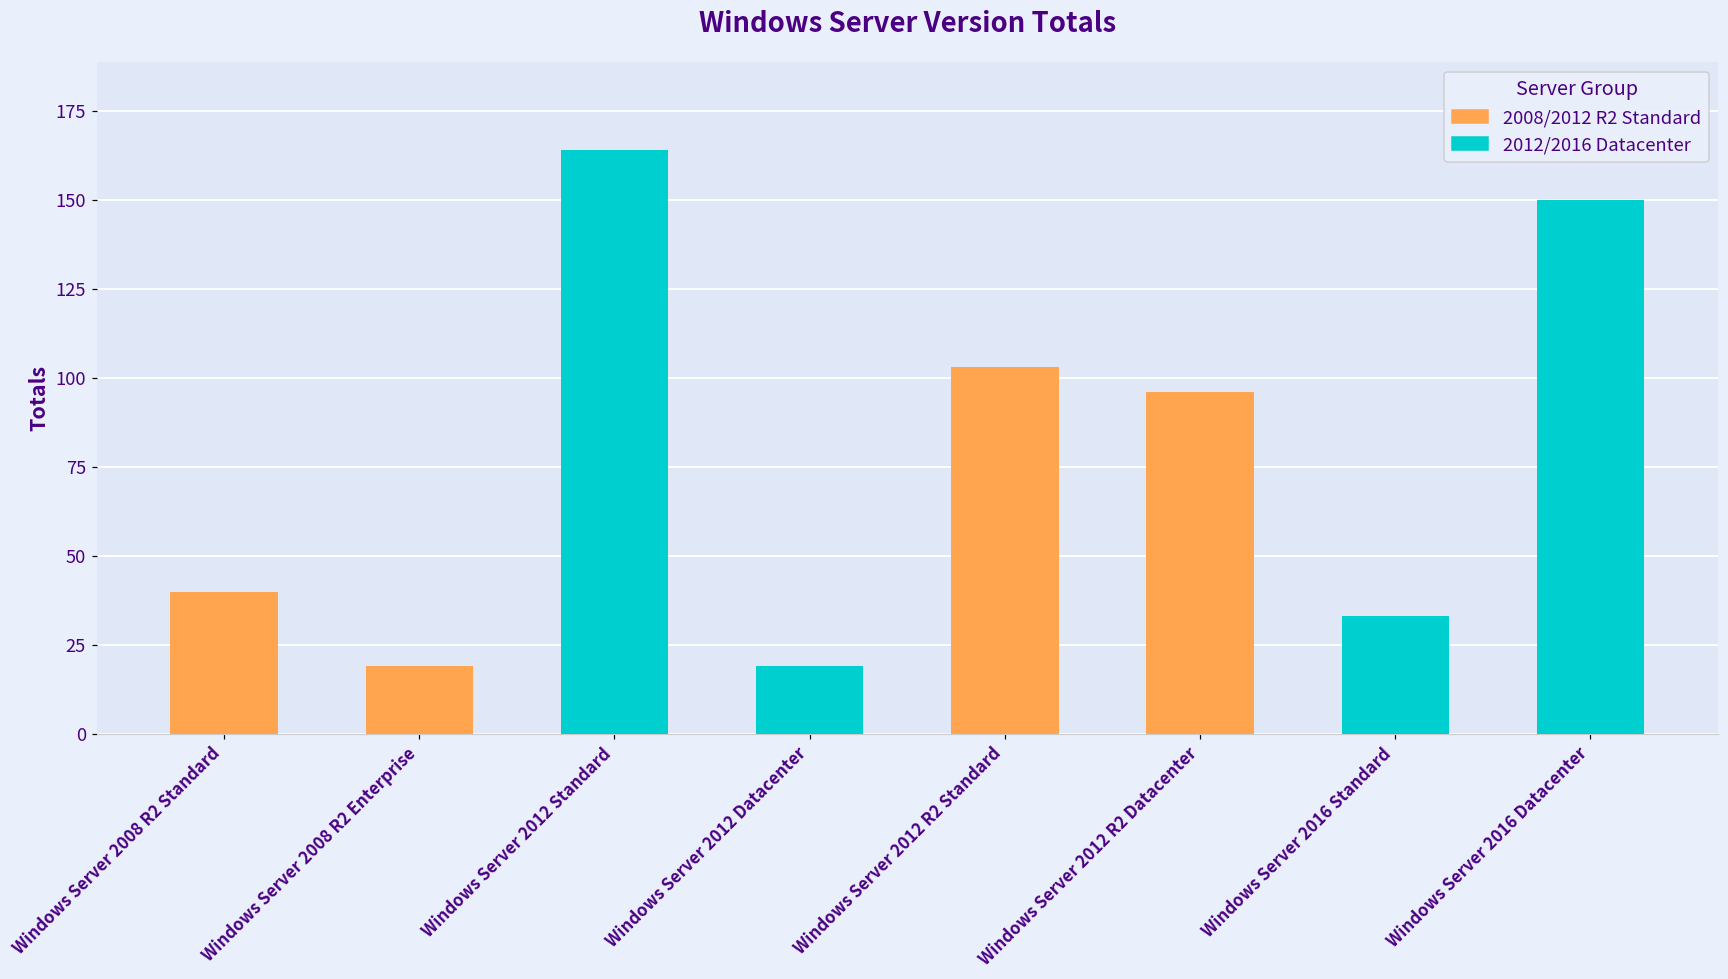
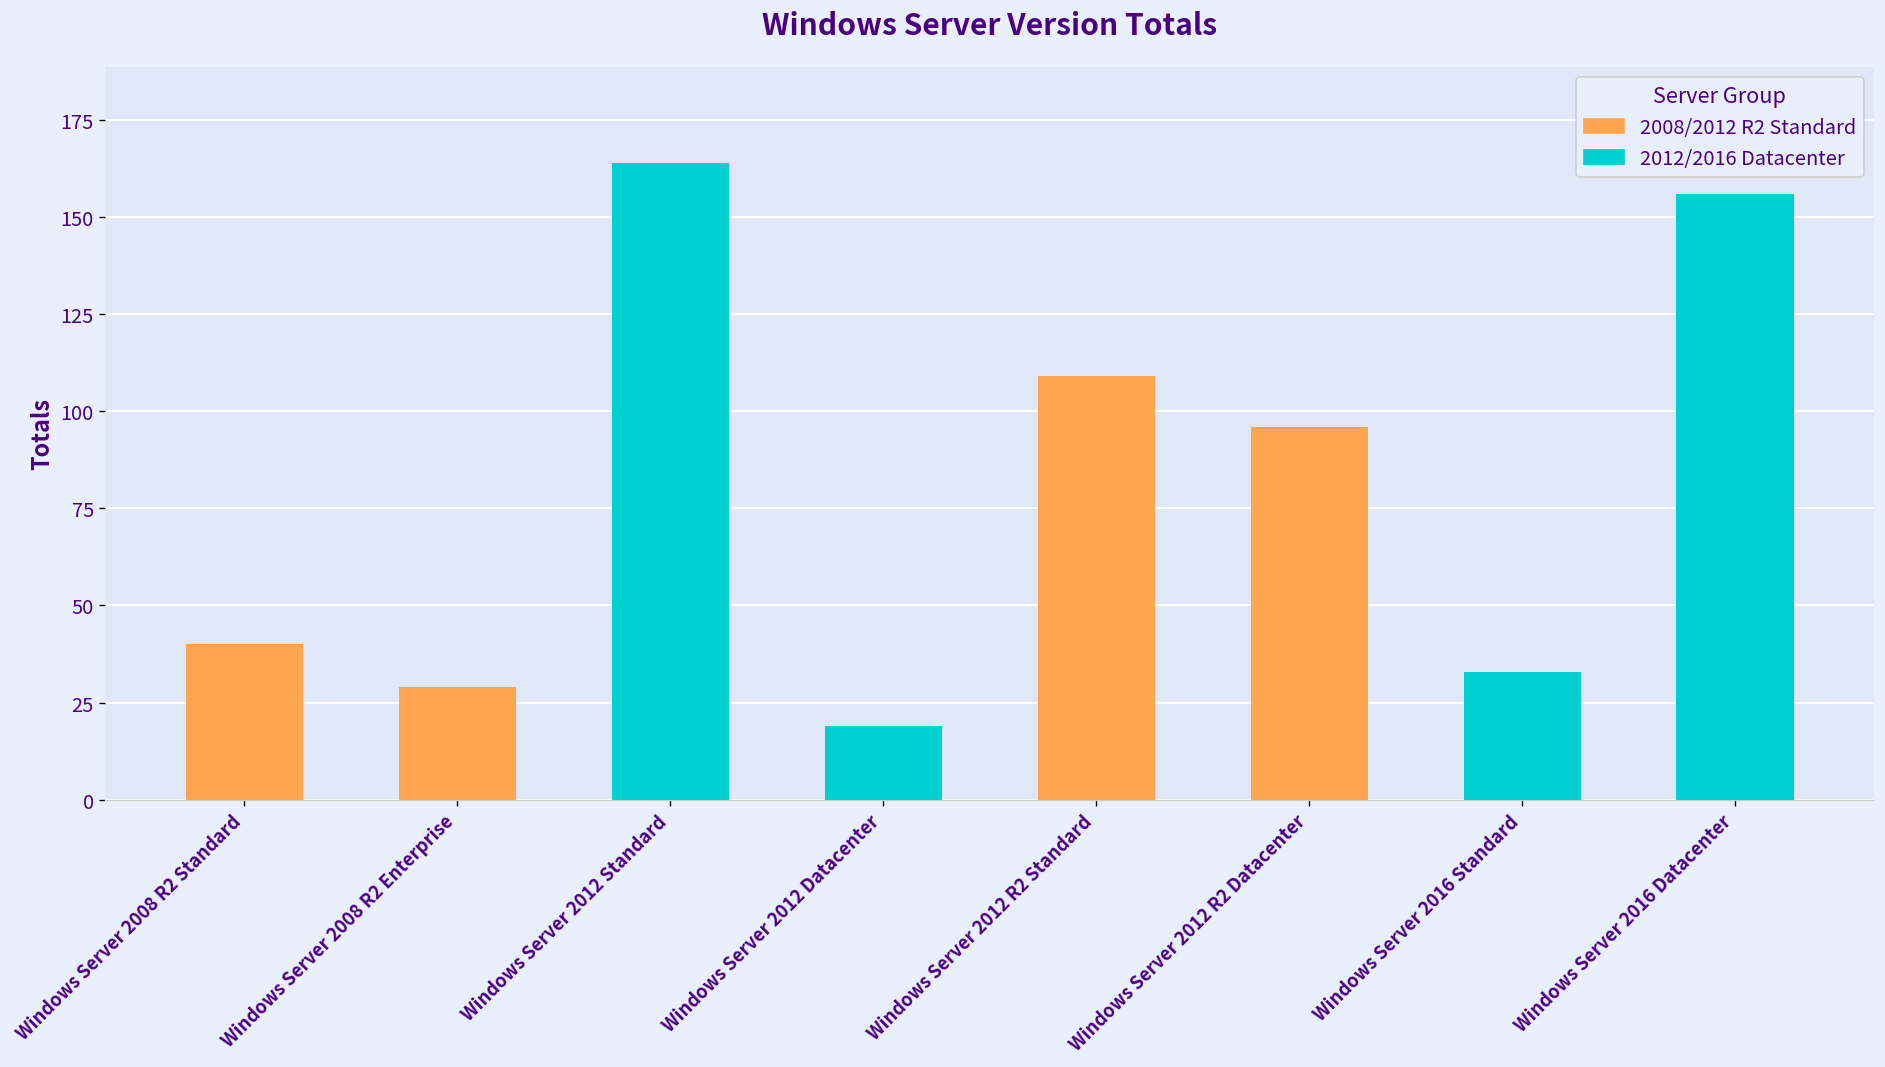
  {
    "Windows Server 2008 R2 Standard": 40,
-   "Windows Server 2008 R2 Enterprise": 19,
+   "Windows Server 2008 R2 Enterprise": 29,
    "Windows Server 2012 Standard": 164,
    "Windows Server 2012 Datacenter": 19,
-   "Windows Server 2012 R2 Standard": 103,
+   "Windows Server 2012 R2 Standard": 109,
    "Windows Server 2012 R2 Datacenter": 96,
    "Windows Server 2016 Standard": 33,
-   "Windows Server 2016 Datacenter": 150
+   "Windows Server 2016 Datacenter": 156
  }
